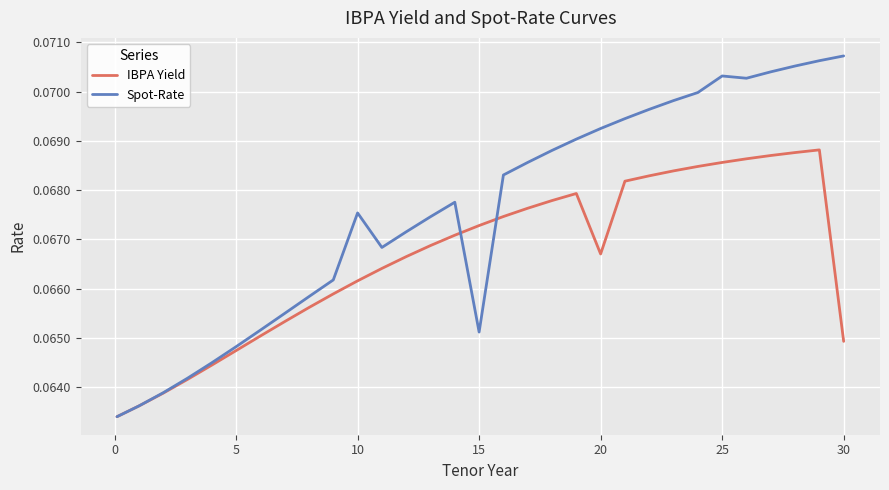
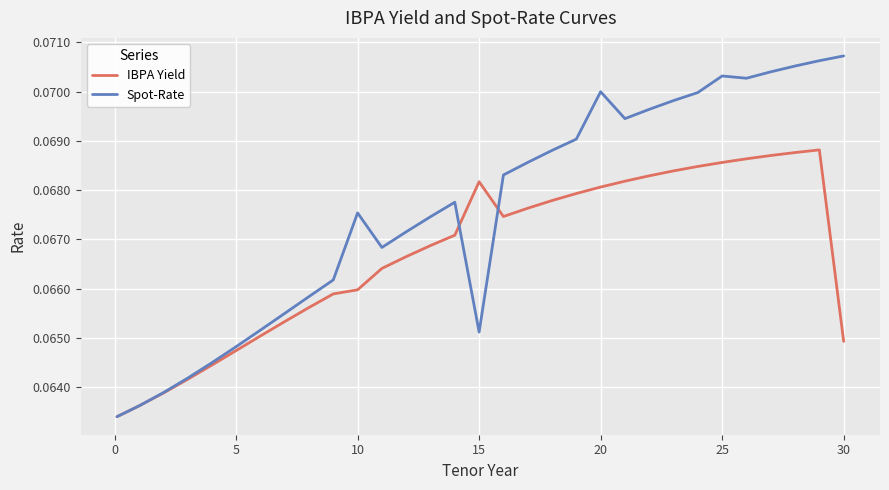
  {
    "IBPA Yield": {
      "5": 0.0647,
-     "10": 0.0662,
-     "15": 0.0673,
-     "20": 0.0667,
+     "10": 0.0660,
+     "15": 0.0682,
+     "20": 0.0681,
      "25": 0.0686,
      "30": 0.0649
    },
    "Spot-Rate": {
      "5": 0.0648,
      "10": 0.0675,
      "15": 0.0651,
-     "20": 0.0693,
+     "20": 0.0700,
      "25": 0.0703,
      "30": 0.0707
    }
  }
